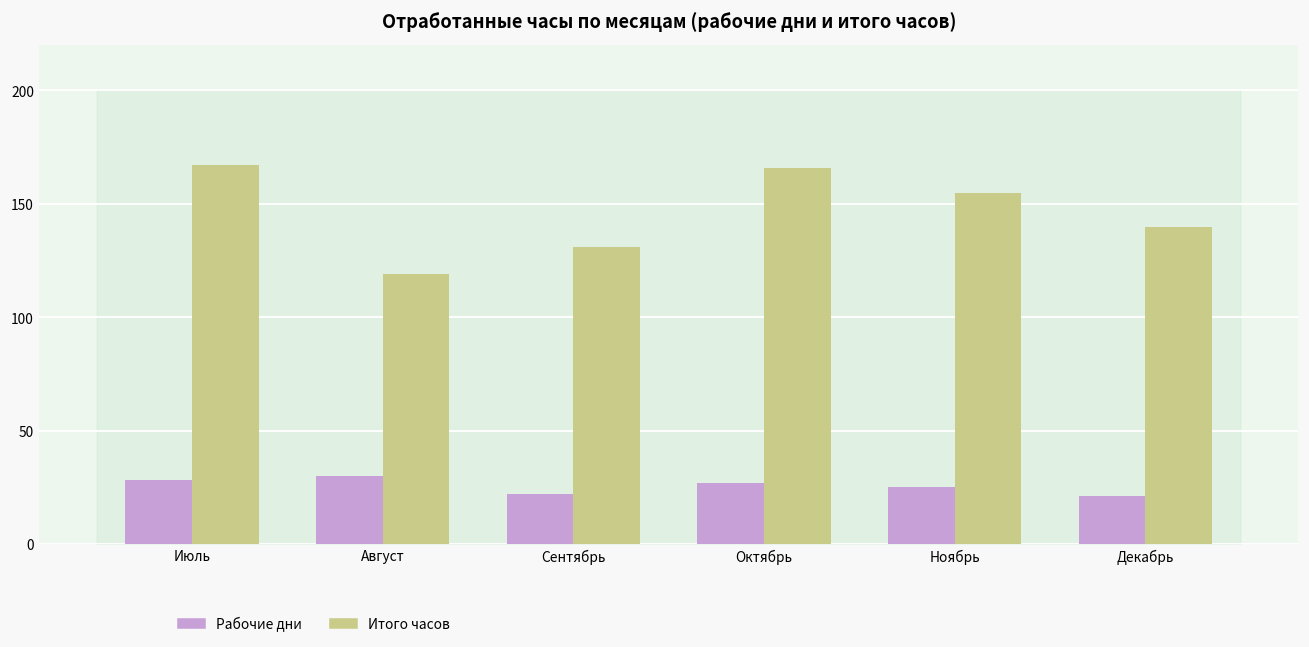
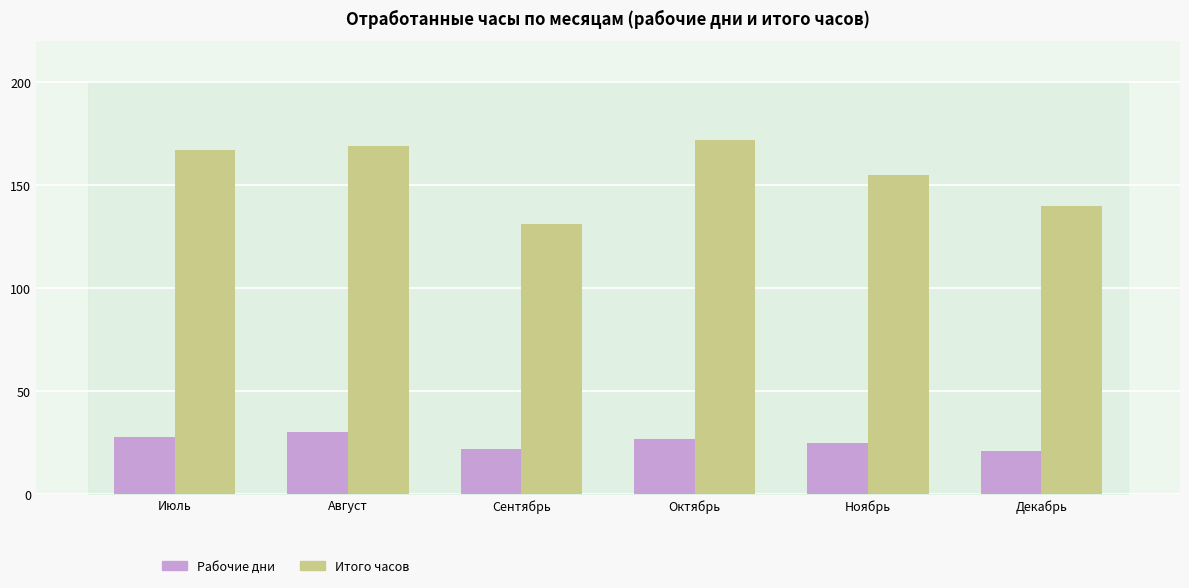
  {
    "Рабочие дни": {
      "Июль": 28,
      "Август": 30,
      "Сентябрь": 22,
      "Октябрь": 27,
      "Ноябрь": 25,
      "Декабрь": 21
    },
    "Итого часов": {
      "Июль": 167,
-     "Август": 119,
+     "Август": 169,
      "Сентябрь": 131,
-     "Октябрь": 166,
+     "Октябрь": 172,
      "Ноябрь": 155,
      "Декабрь": 140
    }
  }
